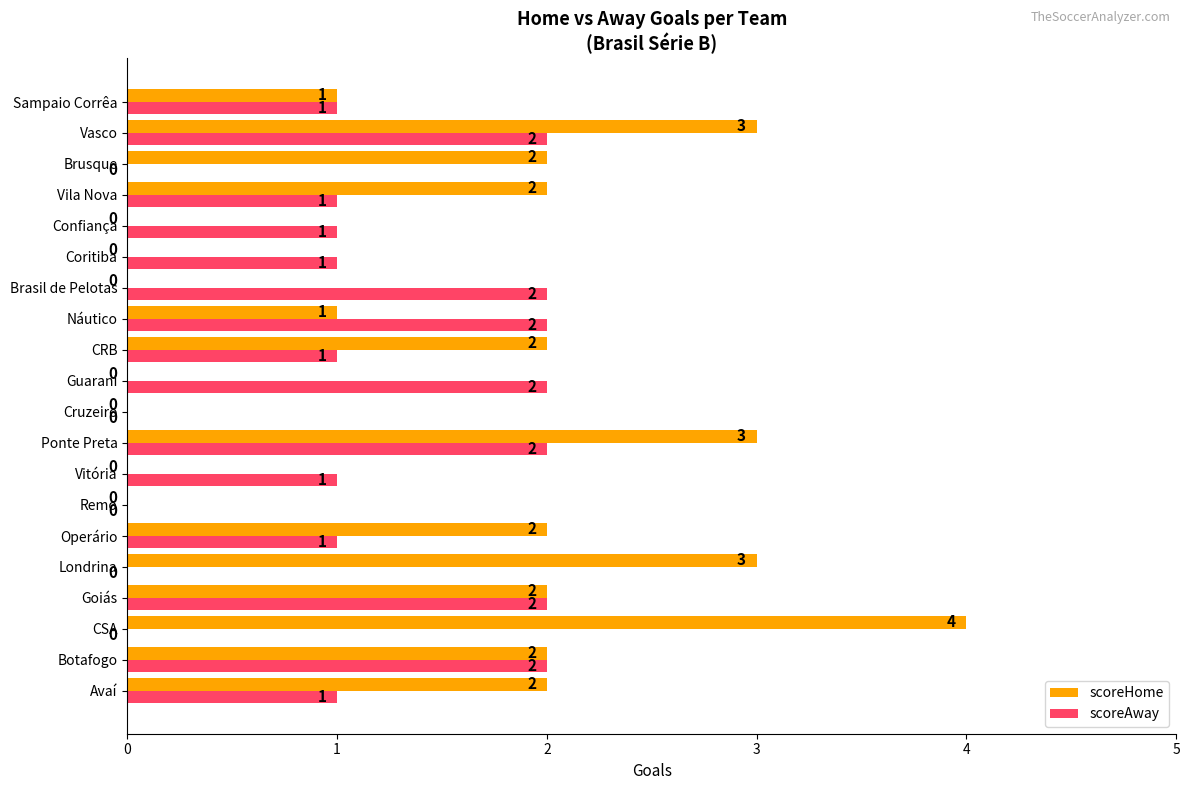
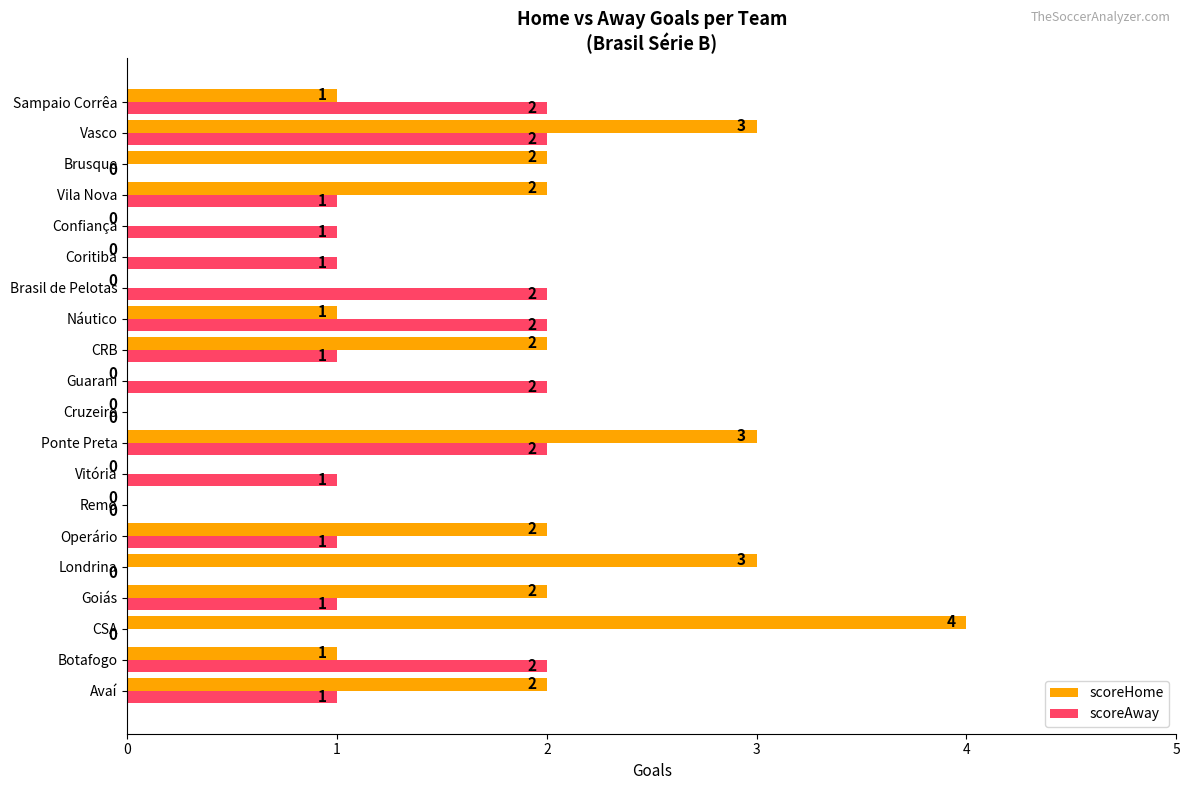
  {
    "scoreHome": {
      "Sampaio Corrêa": 1,
      "Vasco": 3,
      "Brusque": 2,
      "Vila Nova": 2,
      "Confiança": 0,
      "Coritiba": 0,
      "Brasil de Pelotas": 0,
      "Náutico": 1,
      "CRB": 2,
      "Guarani": 0,
      "Ponte Preta": 3,
      "Vitória": 0,
      "Operário": 2,
      "Londrina": 3,
      "Goiás": 2,
      "CSA": 4,
-     "Botafogo": 2,
+     "Botafogo": 1,
      "Avaí": 2
    },
    "scoreAway": {
-     "Sampaio Corrêa": 1,
+     "Sampaio Corrêa": 2,
      "Vasco": 2,
      "Brusque": 0,
      "Vila Nova": 1,
      "Confiança": 1,
      "Coritiba": 1,
      "Brasil de Pelotas": 2,
      "Náutico": 2,
      "CRB": 1,
      "Guarani": 2,
      "Ponte Preta": 2,
      "Vitória": 1,
      "Operário": 1,
      "Londrina": 0,
-     "Goiás": 2,
+     "Goiás": 1,
      "CSA": 0,
      "Botafogo": 2,
      "Avaí": 1
    }
  }
